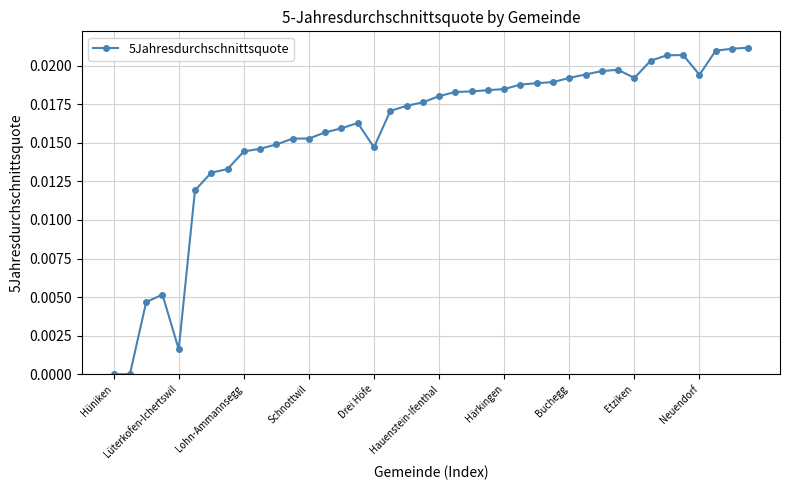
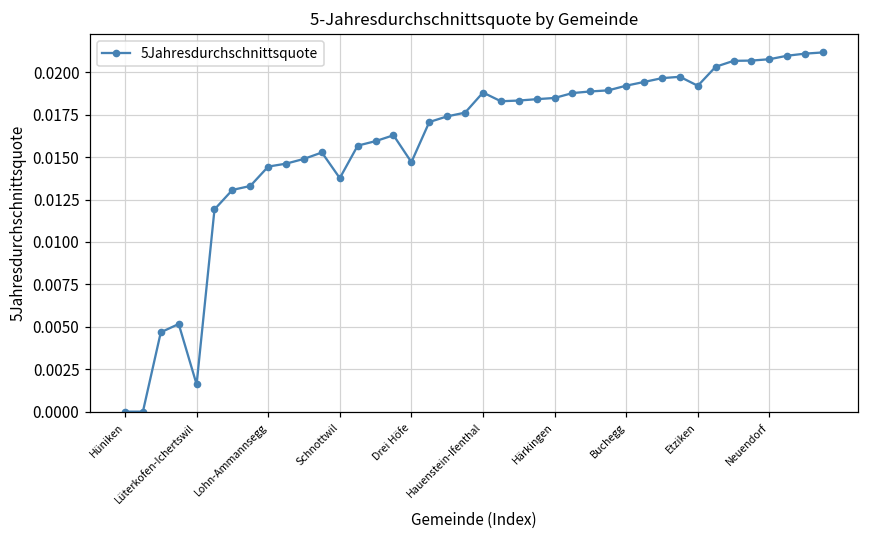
  {
    "Hüniken": 0.0000,
    "Lüterkofen-Ichertswil": 0.0016,
    "Lohn-Ammannsegg": 0.0144,
-   "Schnottwil": 0.0153,
+   "Schnottwil": 0.0138,
    "Drei Höfe": 0.0147,
-   "Hauenstein-Ifenthal": 0.0180,
+   "Hauenstein-Ifenthal": 0.0188,
    "Härkingen": 0.0185,
    "Buchegg": 0.0192,
    "Etziken": 0.0192,
-   "Neuendorf": 0.0194
+   "Neuendorf": 0.0208
  }
